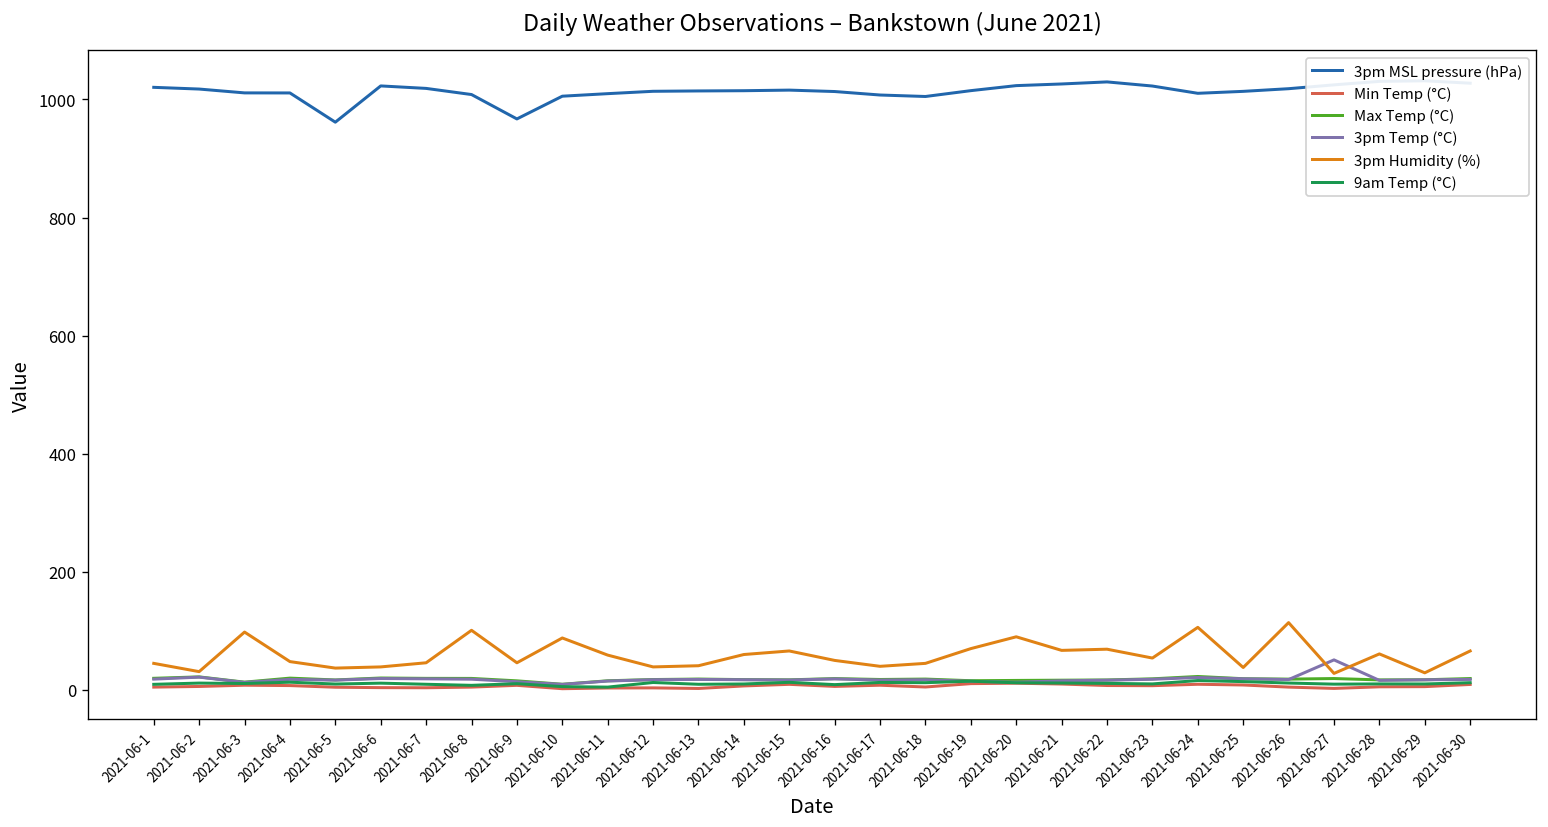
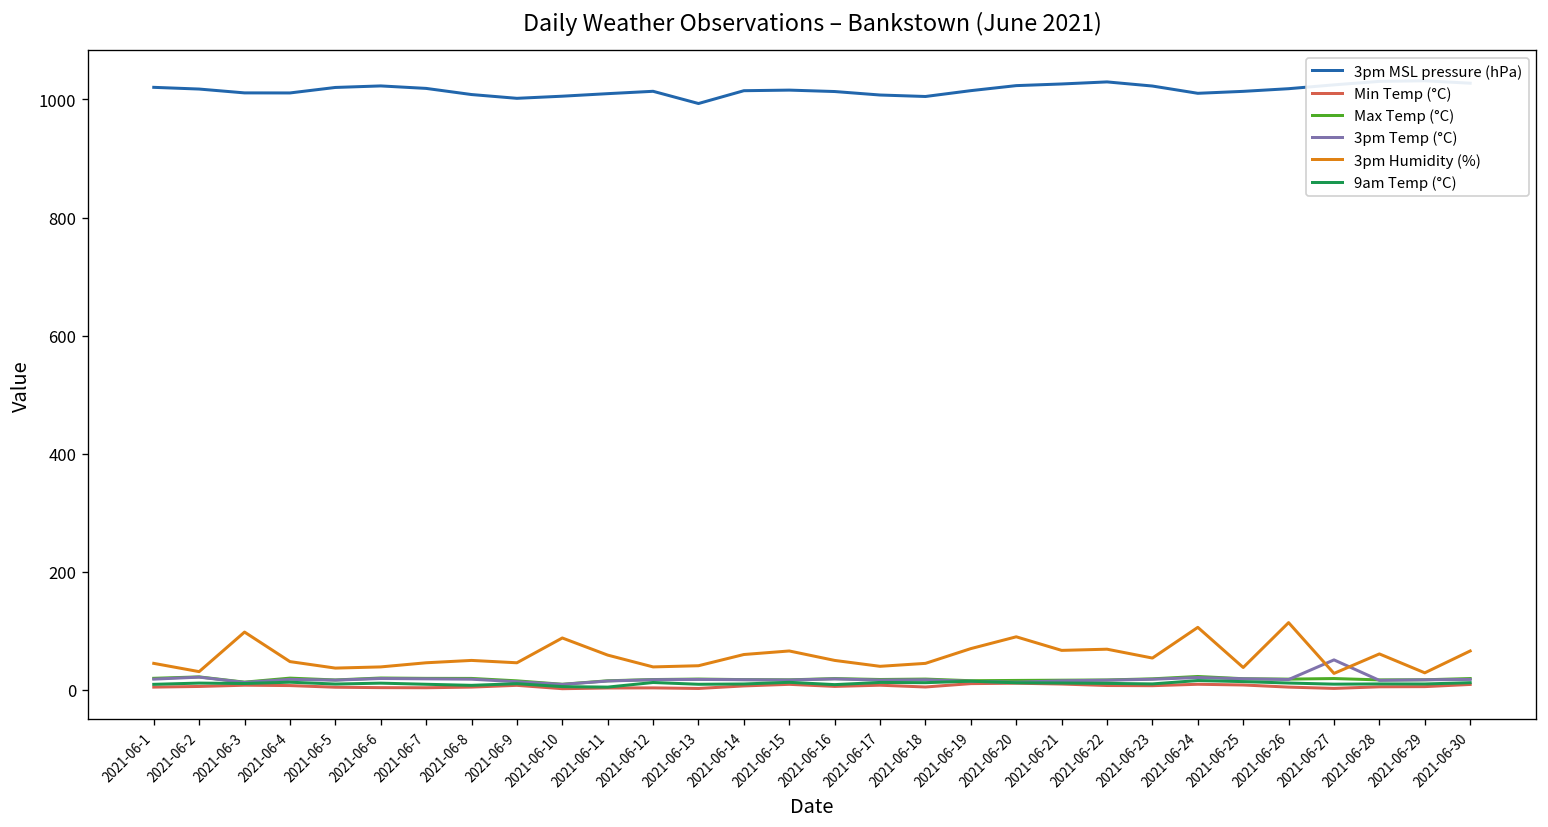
  {
    "3pm MSL pressure (hPa)": {
      "2021-06-1": 1020,
      "2021-06-2": 1020,
      "2021-06-3": 1010,
      "2021-06-4": 1010,
-     "2021-06-5": 960,
+     "2021-06-5": 1020,
      "2021-06-6": 1020,
      "2021-06-7": 1020,
      "2021-06-8": 1010,
-     "2021-06-9": 970,
+     "2021-06-9": 1000,
      "2021-06-10": 1010,
      "2021-06-11": 1010,
      "2021-06-12": 1010,
-     "2021-06-13": 1010,
+     "2021-06-13": 990,
      "2021-06-14": 1010,
      "2021-06-15": 1020,
      "2021-06-16": 1010,
      "2021-06-17": 1010,
      "2021-06-18": 1010,
      "2021-06-19": 1010,
      "2021-06-20": 1020,
      "2021-06-21": 1030,
      "2021-06-22": 1030,
      "2021-06-23": 1020,
      "2021-06-24": 1010,
      "2021-06-25": 1010,
      "2021-06-26": 1020
    },
    "Min Temp (°C)": {
      "2021-06-2": 10,
      "2021-06-4": 10,
      "2021-06-5": 0,
      "2021-06-6": 0,
      "2021-06-7": 0,
      "2021-06-12": 0,
      "2021-06-13": 0,
      "2021-06-18": 10,
      "2021-06-24": 10,
      "2021-06-25": 10,
      "2021-06-26": 0,
      "2021-06-27": 0
    },
    "Max Temp (°C)": {
      "2021-06-27": 20
    },
    "3pm Temp (°C)": {
      "2021-06-27": 50
    },
    "3pm Humidity (%)": {
      "2021-06-1": 50,
      "2021-06-2": 30,
      "2021-06-3": 100,
      "2021-06-4": 50,
      "2021-06-5": 40,
      "2021-06-6": 40,
      "2021-06-7": 50,
-     "2021-06-8": 100,
+     "2021-06-8": 50,
      "2021-06-9": 50,
      "2021-06-10": 90,
      "2021-06-11": 60,
      "2021-06-12": 40,
      "2021-06-13": 40,
      "2021-06-14": 60,
      "2021-06-15": 70,
      "2021-06-16": 50,
      "2021-06-17": 40,
      "2021-06-18": 50,
      "2021-06-19": 70,
      "2021-06-20": 90,
      "2021-06-21": 70,
      "2021-06-22": 70,
      "2021-06-23": 50,
      "2021-06-24": 110,
      "2021-06-25": 40,
      "2021-06-26": 110,
      "2021-06-27": 30,
      "2021-06-28": 60,
      "2021-06-29": 30,
      "2021-06-30": 70
    },
    "9am Temp (°C)": {
      "2021-06-2": 10,
      "2021-06-5": 10,
      "2021-06-6": 10,
      "2021-06-7": 10,
      "2021-06-13": 10,
      "2021-06-26": 10,
      "2021-06-27": 10
    }
  }
